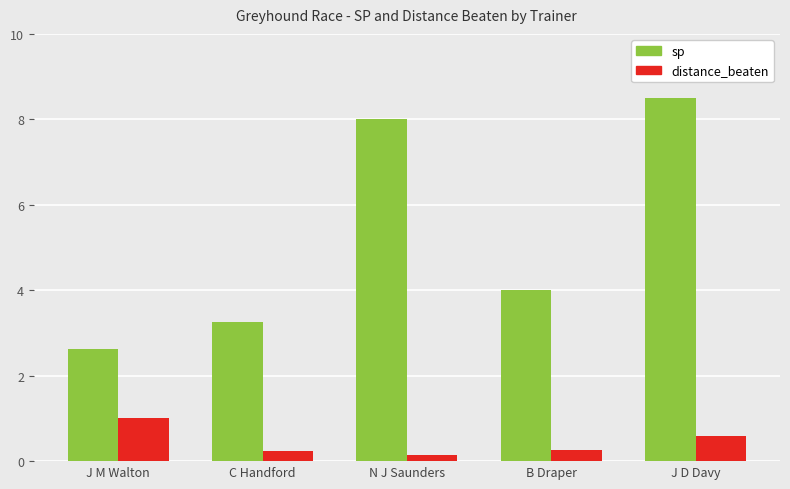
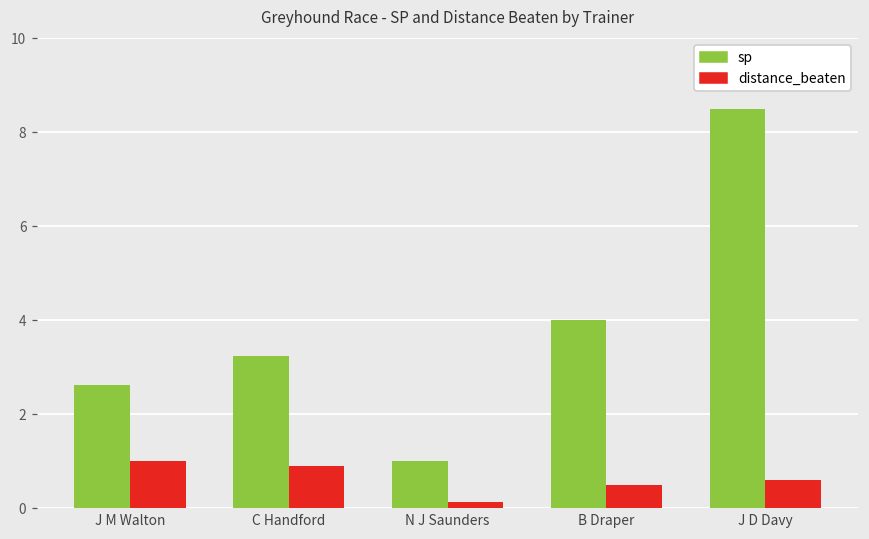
  {
    "sp": {
      "J M Walton": 2.6,
      "C Handford": 3.3,
-     "N J Saunders": 8,
+     "N J Saunders": 1,
      "B Draper": 4,
      "J D Davy": 8.5
    },
    "distance_beaten": {
      "J M Walton": 1.0,
-     "C Handford": 0.2,
+     "C Handford": 0.9,
      "N J Saunders": 0.1,
-     "B Draper": 0.3,
+     "B Draper": 0.5,
      "J D Davy": 0.6
    }
  }
